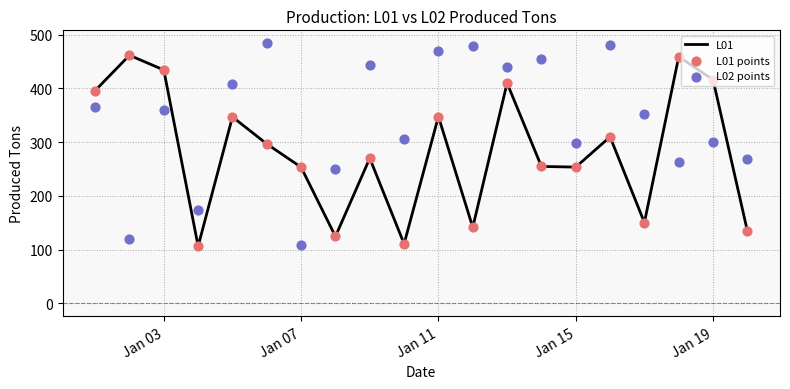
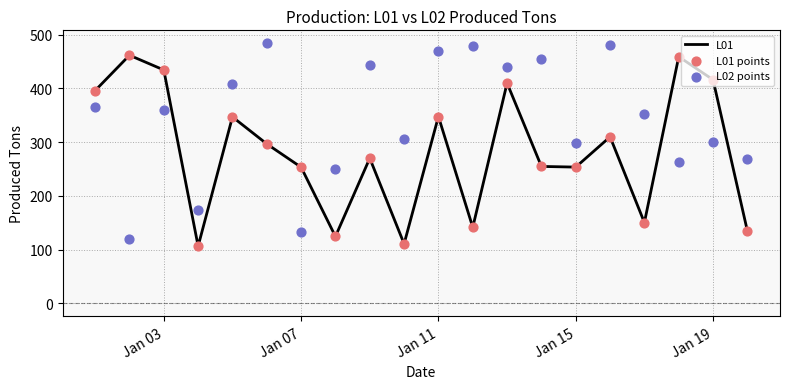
  {
    "L01 points": {
      "Jan 03": 430,
      "Jan 07": 250,
      "Jan 11": 350,
      "Jan 15": 250
    },
    "L02 points": {
-     "Jan 07": 110
+     "Jan 07": 130
    }
  }
